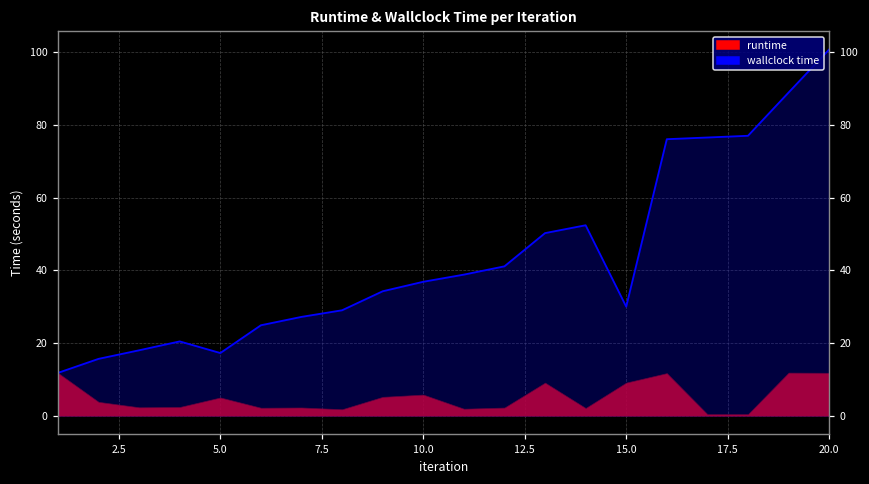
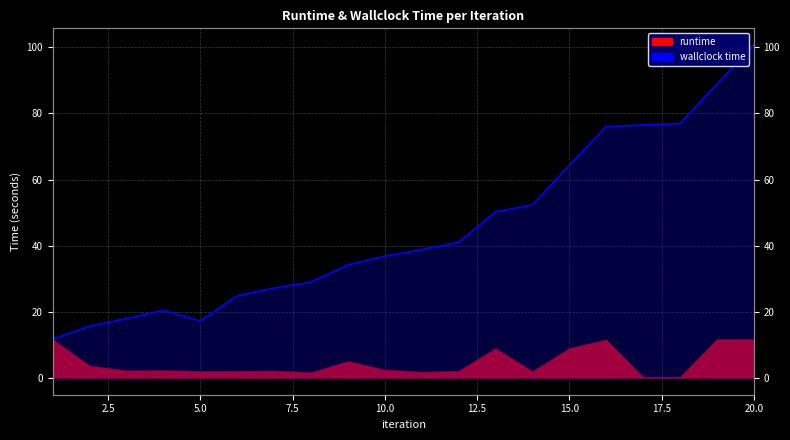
  {
    "runtime": {
-     "5.0": 5,
-     "10.0": 6,
+     "5.0": 2,
+     "10.0": 3,
      "15.0": 9,
      "20.0": 12
    },
    "wallclock time": {
      "5.0": 17,
      "10.0": 37,
-     "15.0": 30,
+     "15.0": 64,
      "20.0": 101
    }
  }
